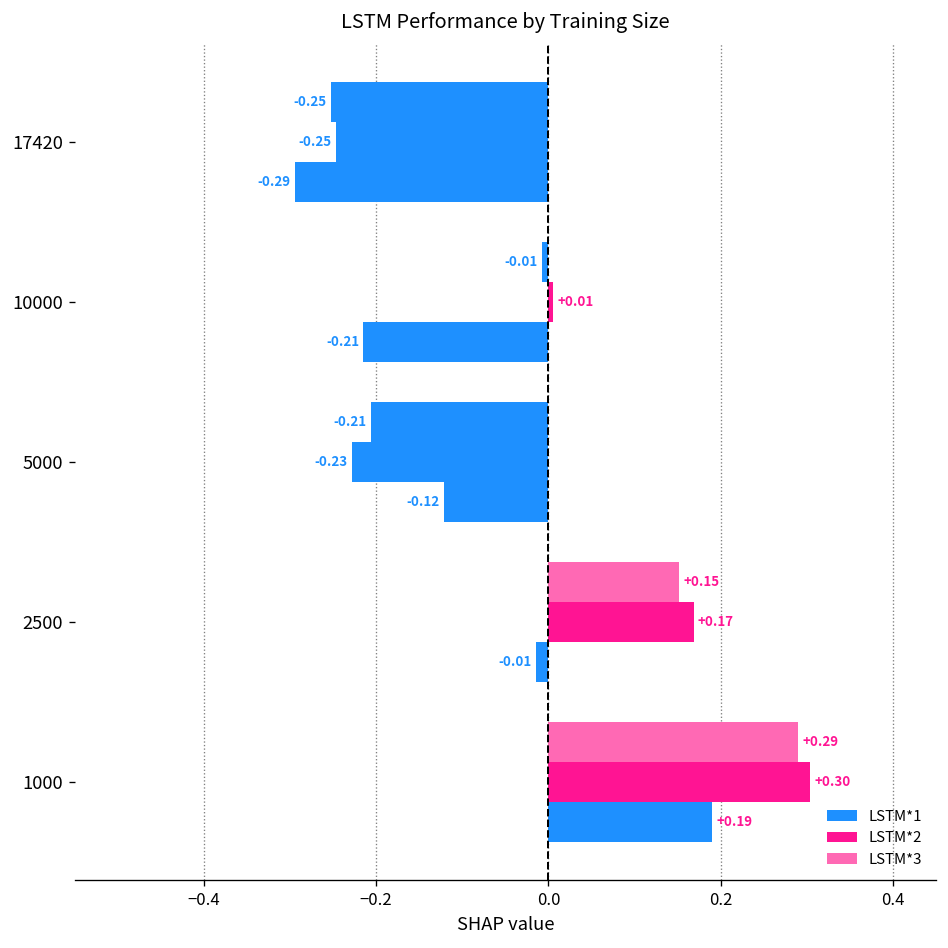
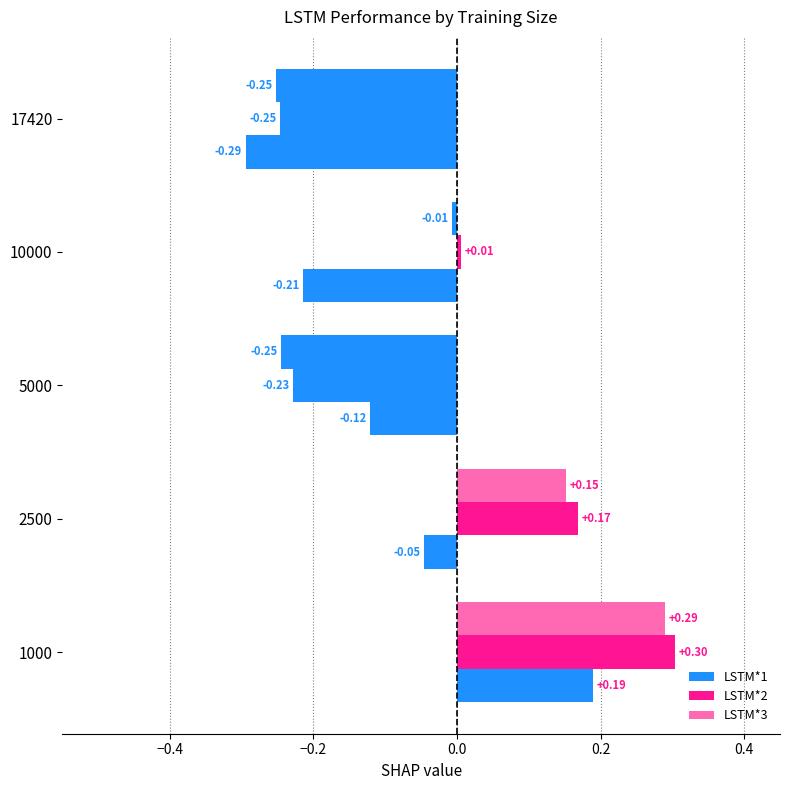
  {
    "LSTM*1": {
      "17420": "-0.29",
      "10000": "-0.21",
      "5000": "-0.12",
-     "2500": "-0.01",
+     "2500": "-0.05",
      "1000": "+0.19"
    },
    "LSTM*2": {
      "17420": "-0.25",
      "10000": "+0.01",
      "5000": "-0.23",
      "2500": "+0.17",
      "1000": "+0.30"
    },
    "LSTM*3": {
      "17420": "-0.25",
      "10000": "-0.01",
-     "5000": "-0.21",
+     "5000": "-0.25",
      "2500": "+0.15",
      "1000": "+0.29"
    }
  }
